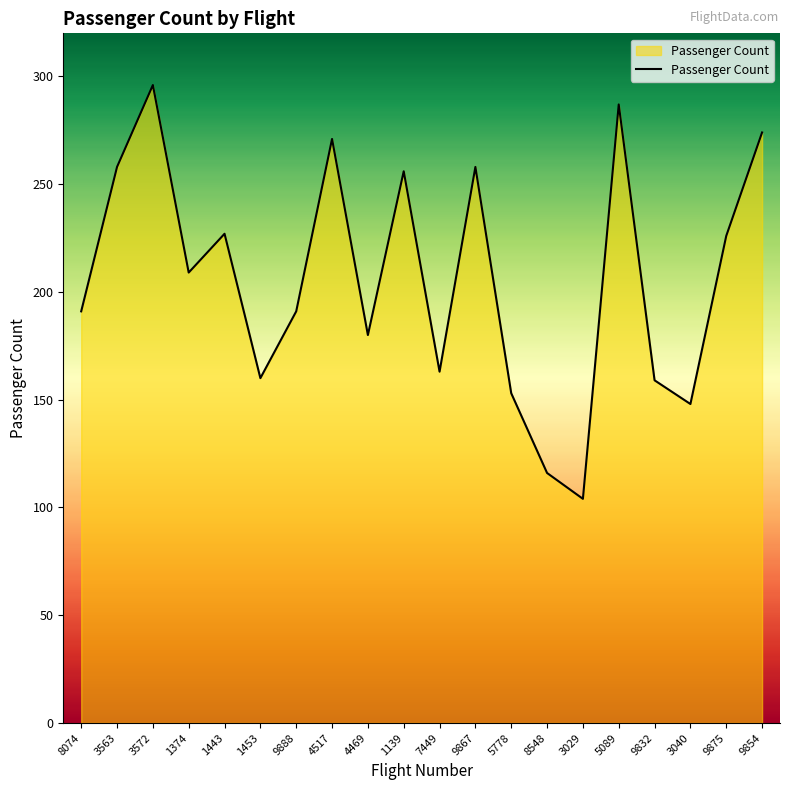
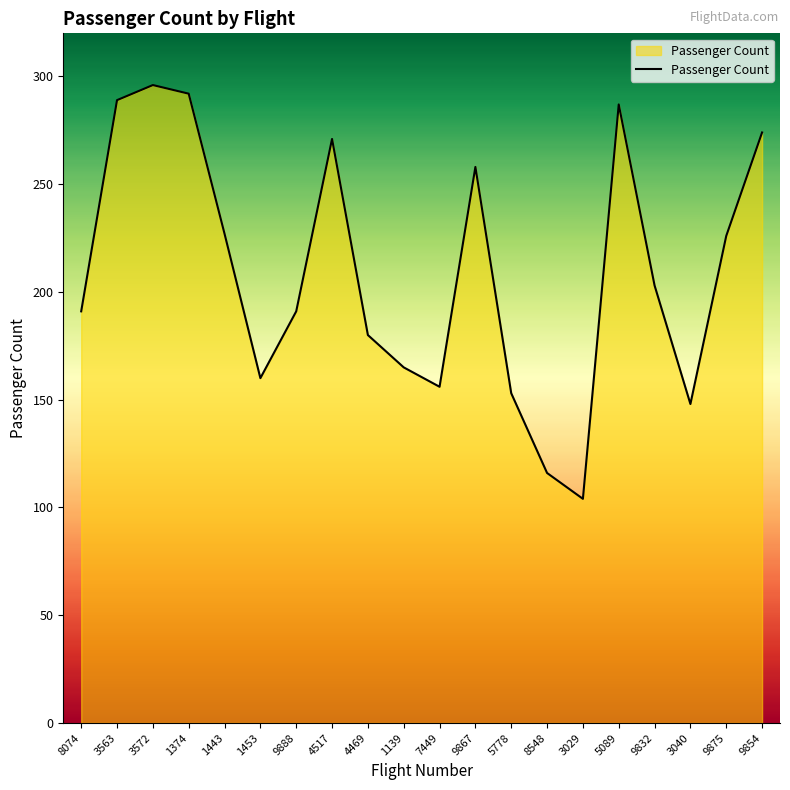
  {
    "8074": 191,
-   "3563": 258,
+   "3563": 289,
    "3572": 296,
-   "1374": 209,
+   "1374": 292,
    "1443": 227,
    "1453": 160,
    "9888": 191,
    "4517": 271,
    "4469": 180,
-   "1139": 256,
-   "7449": 163,
+   "1139": 165,
+   "7449": 156,
    "9867": 258,
    "5778": 153,
    "8548": 116,
    "3029": 104,
    "5089": 287,
-   "9832": 159,
+   "9832": 203,
    "3040": 148,
    "9875": 226,
    "9854": 274
  }
